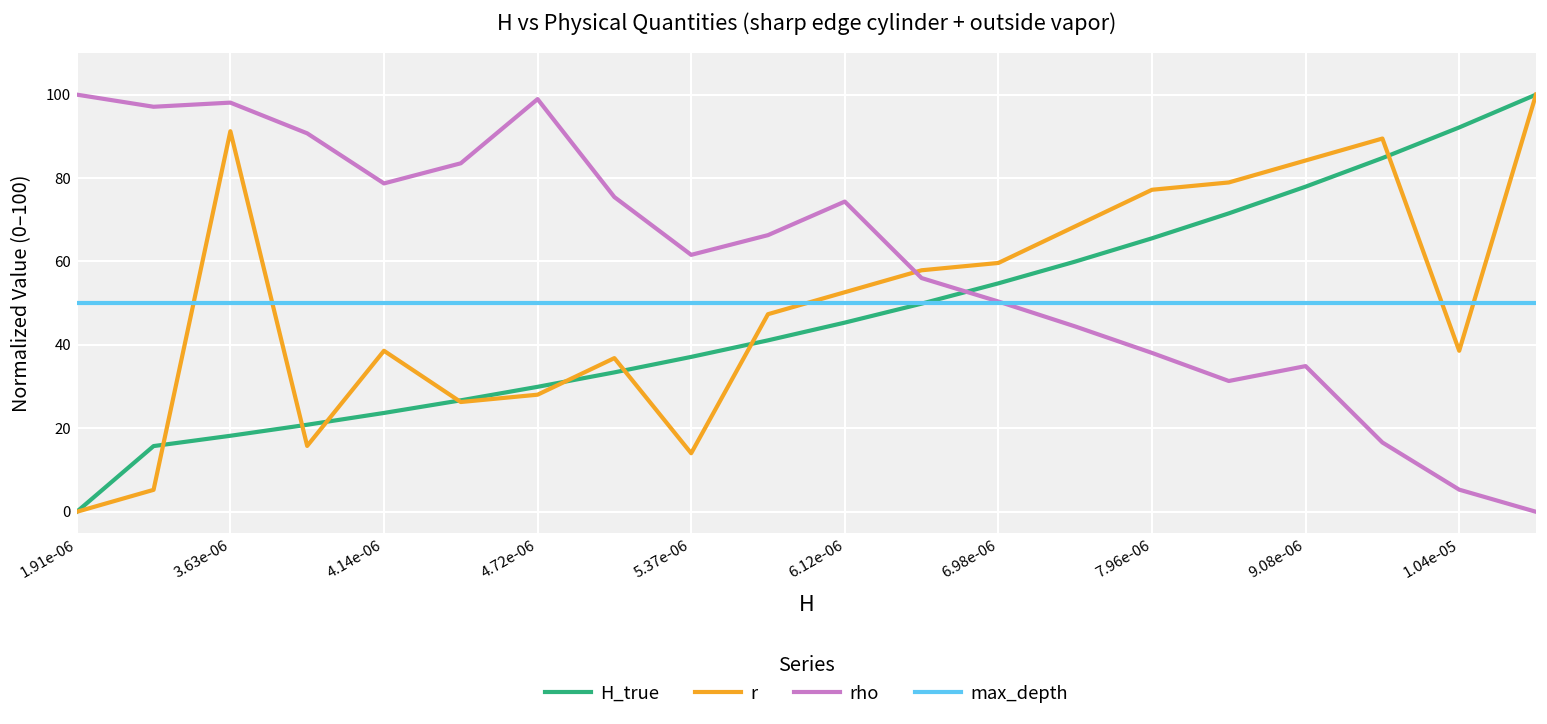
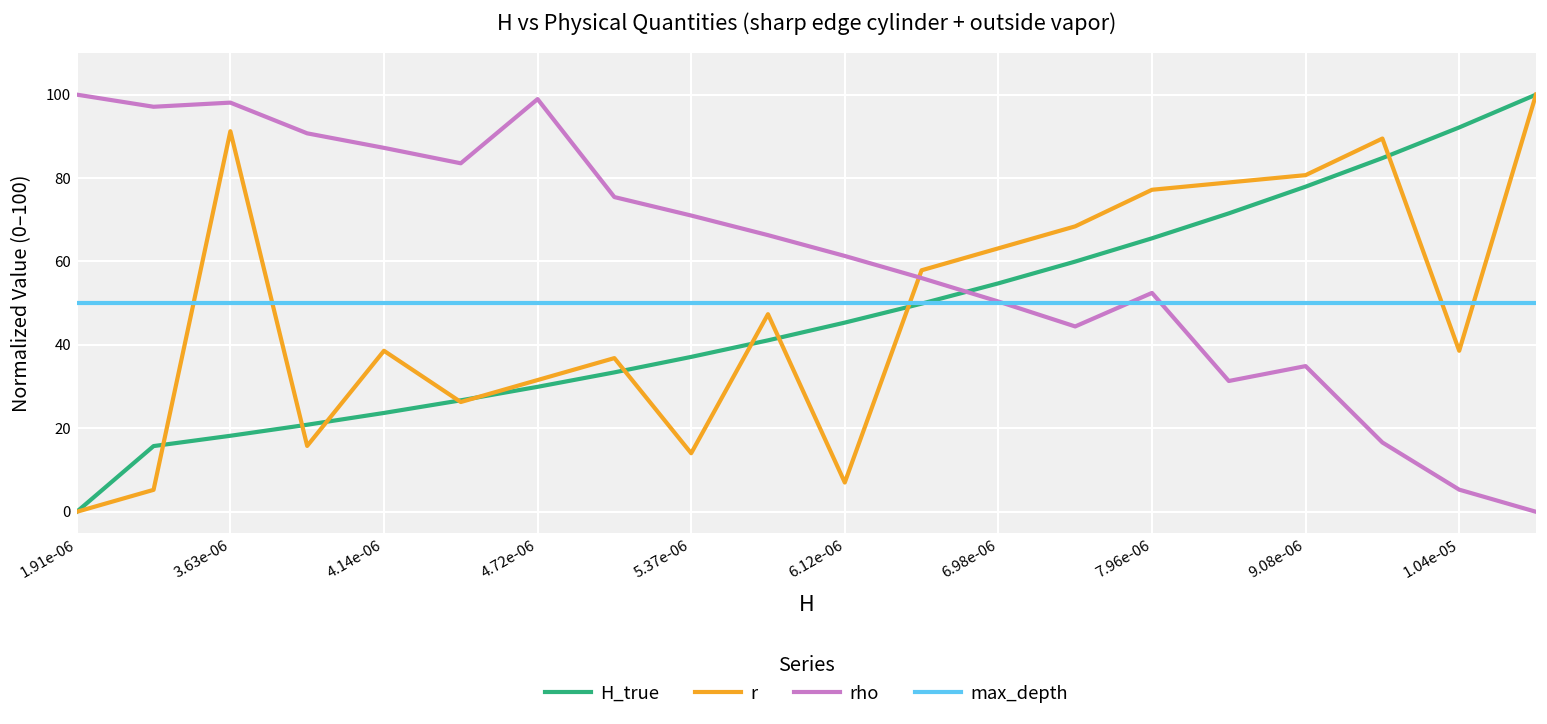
  {
    "H_true": {
      "3.63e-06": 18,
      "4.14e-06": 24,
      "4.72e-06": 30,
      "5.37e-06": 37,
      "6.12e-06": 45,
      "6.98e-06": 55,
      "7.96e-06": 66,
      "9.08e-06": 78,
      "1.04e-05": 92
    },
    "r": {
      "3.63e-06": 91,
      "4.14e-06": 39,
-     "4.72e-06": 28,
+     "4.72e-06": 32,
      "5.37e-06": 14,
-     "6.12e-06": 53,
-     "6.98e-06": 60,
+     "6.12e-06": 7,
+     "6.98e-06": 63,
      "7.96e-06": 77,
-     "9.08e-06": 84,
+     "9.08e-06": 81,
      "1.04e-05": 39
    },
    "rho": {
      "1.91e-06": 100,
      "3.63e-06": 98,
-     "4.14e-06": 79,
+     "4.14e-06": 87,
      "4.72e-06": 99,
-     "5.37e-06": 62,
-     "6.12e-06": 74,
-     "7.96e-06": 38,
+     "5.37e-06": 71,
+     "6.12e-06": 61,
+     "7.96e-06": 52,
      "9.08e-06": 35,
      "1.04e-05": 5
    },
    "max_depth": {
      "1.91e-06": 50,
      "3.63e-06": 50,
      "4.14e-06": 50,
      "4.72e-06": 50,
      "5.37e-06": 50,
      "6.12e-06": 50,
      "7.96e-06": 50,
      "9.08e-06": 50,
      "1.04e-05": 50
    }
  }
